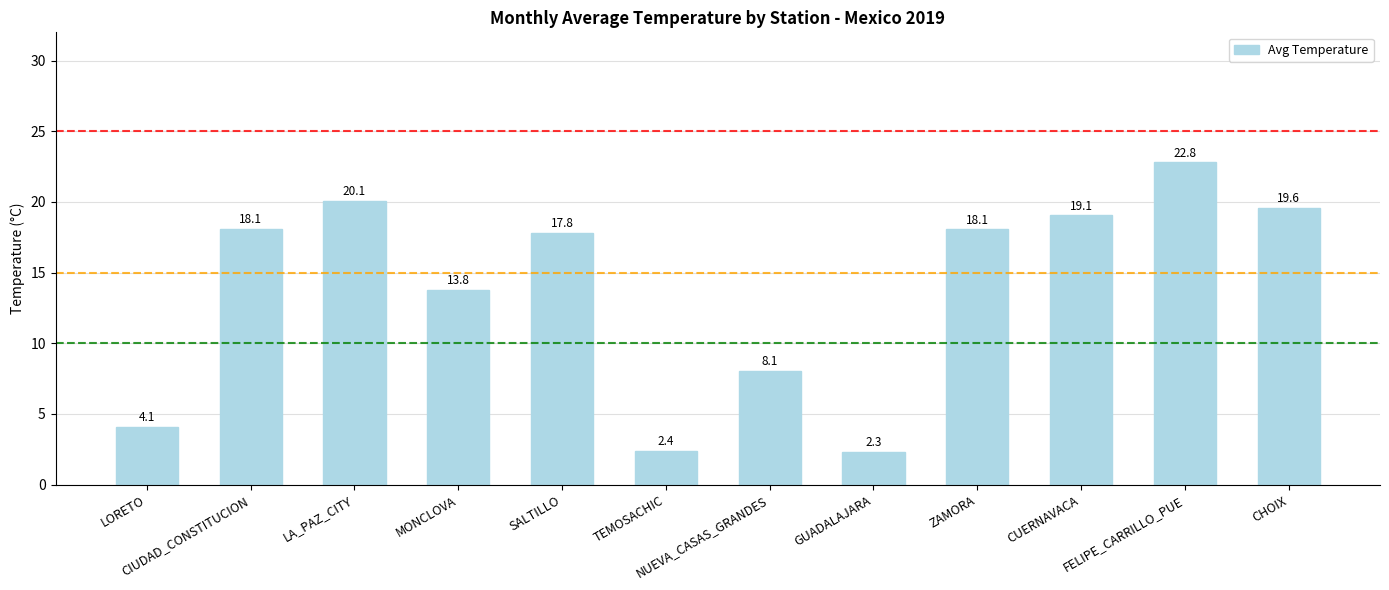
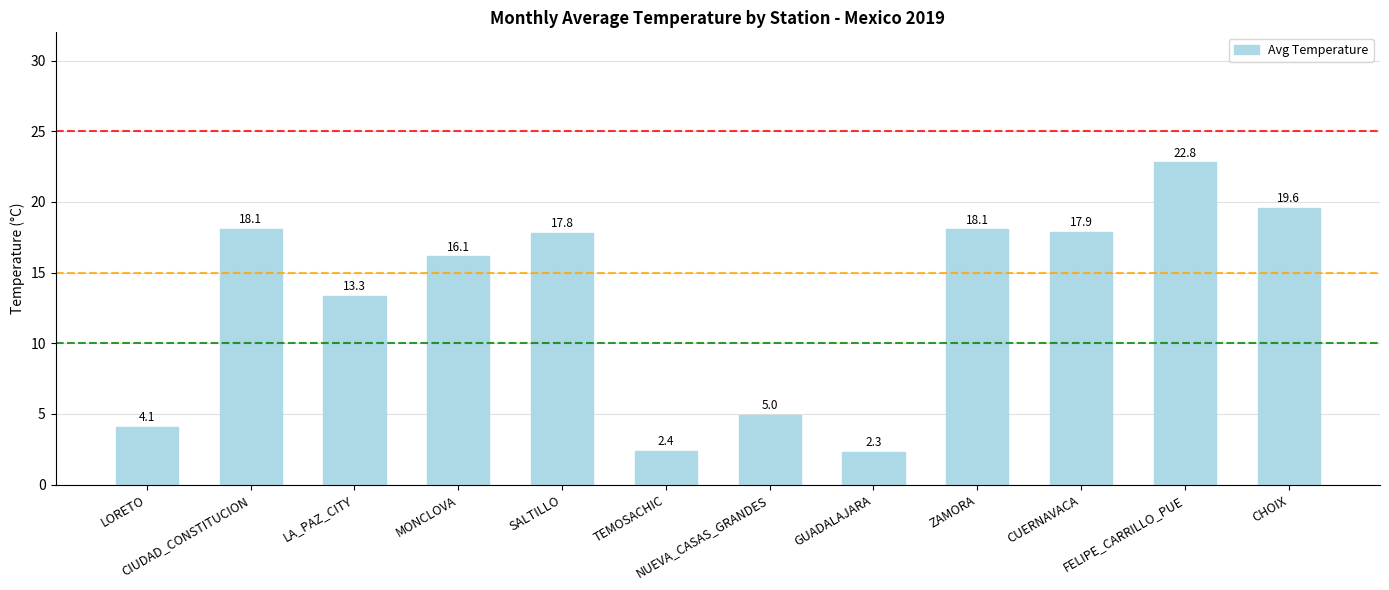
  {
    "LORETO": 4.1,
    "CIUDAD_CONSTITUCION": 18.1,
-   "LA_PAZ_CITY": 20.1,
-   "MONCLOVA": 13.8,
+   "LA_PAZ_CITY": 13.3,
+   "MONCLOVA": 16.1,
    "SALTILLO": 17.8,
    "TEMOSACHIC": 2.4,
-   "NUEVA_CASAS_GRANDES": 8.1,
+   "NUEVA_CASAS_GRANDES": 5.0,
    "GUADALAJARA": 2.3,
    "ZAMORA": 18.1,
-   "CUERNAVACA": 19.1,
+   "CUERNAVACA": 17.9,
    "FELIPE_CARRILLO_PUE": 22.8,
    "CHOIX": 19.6
  }
